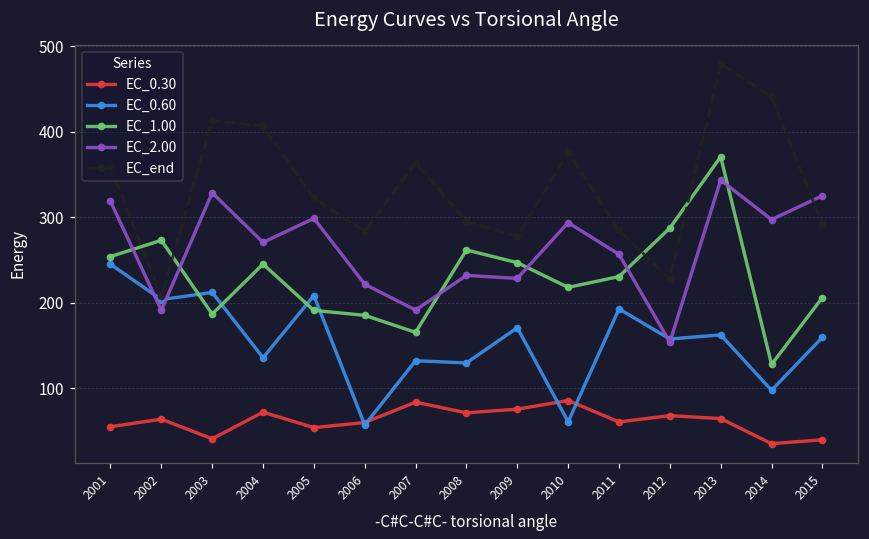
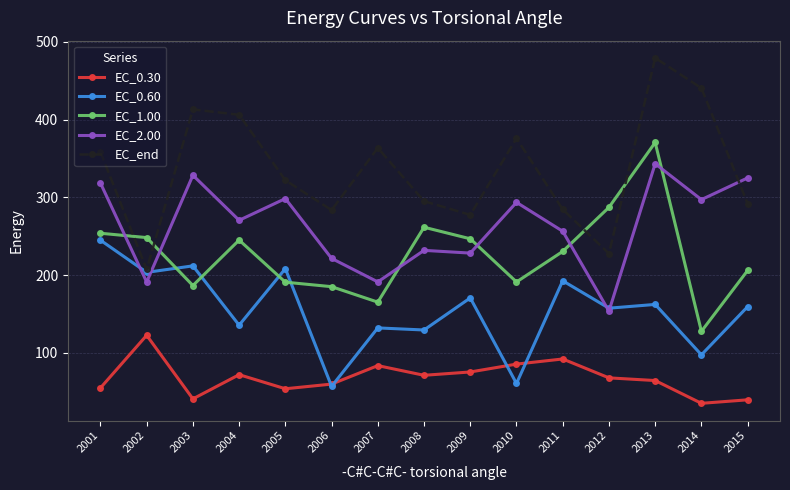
  {
    "EC_0.30": {
      "2001": 50,
-     "2002": 60,
+     "2002": 120,
      "2003": 40,
      "2004": 70,
      "2005": 50,
      "2007": 80,
      "2008": 70,
      "2009": 80,
      "2010": 90,
-     "2011": 60,
+     "2011": 90,
      "2012": 70,
      "2013": 60,
      "2014": 40,
      "2015": 40
    },
    "EC_0.60": {
      "2001": 240,
      "2002": 200,
      "2003": 210,
      "2004": 140,
      "2005": 210,
      "2007": 130,
      "2008": 130,
      "2009": 170,
      "2010": 60,
      "2011": 190,
      "2012": 160,
      "2013": 160,
      "2014": 100,
      "2015": 160
    },
    "EC_1.00": {
      "2001": 250,
-     "2002": 270,
+     "2002": 250,
      "2003": 190,
      "2004": 250,
      "2005": 190,
      "2006": 190,
      "2007": 170,
      "2008": 260,
      "2009": 250,
-     "2010": 220,
+     "2010": 190,
      "2011": 230,
      "2012": 290,
      "2013": 370,
      "2014": 130,
      "2015": 210
    },
    "EC_2.00": {
      "2001": 320,
      "2002": 190,
      "2003": 330,
      "2004": 270,
      "2005": 300,
      "2006": 220,
      "2007": 190,
      "2008": 230,
      "2009": 230,
      "2010": 290,
      "2011": 260,
      "2012": 150,
      "2013": 340,
      "2014": 300,
      "2015": 330
    },
    "EC_end": {
      "2002": 210,
      "2003": 410,
      "2004": 410,
      "2005": 320,
      "2006": 280,
      "2007": 360,
      "2008": 300,
      "2009": 280,
      "2010": 380,
      "2011": 280,
      "2012": 230,
      "2013": 480,
      "2014": 440,
      "2015": 290
    }
  }
